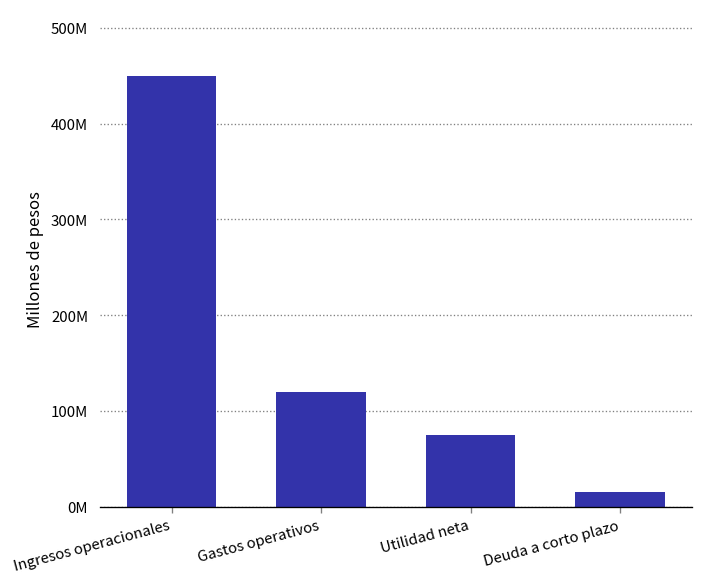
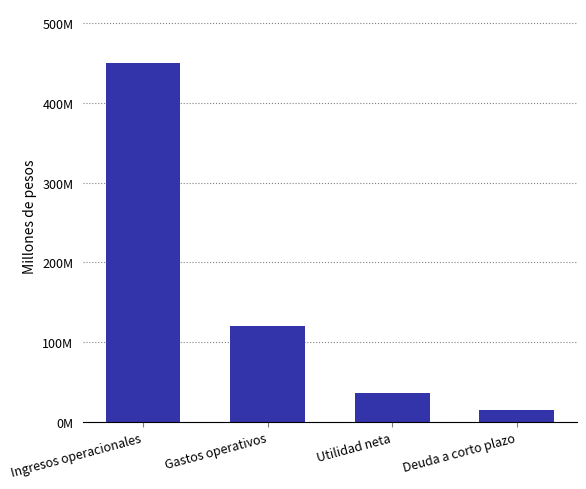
  {
    "Ingresos operacionales": 450000000,
    "Gastos operativos": 120000000,
-   "Utilidad neta": 80000000,
+   "Utilidad neta": 40000000,
    "Deuda a corto plazo": 20000000
  }
